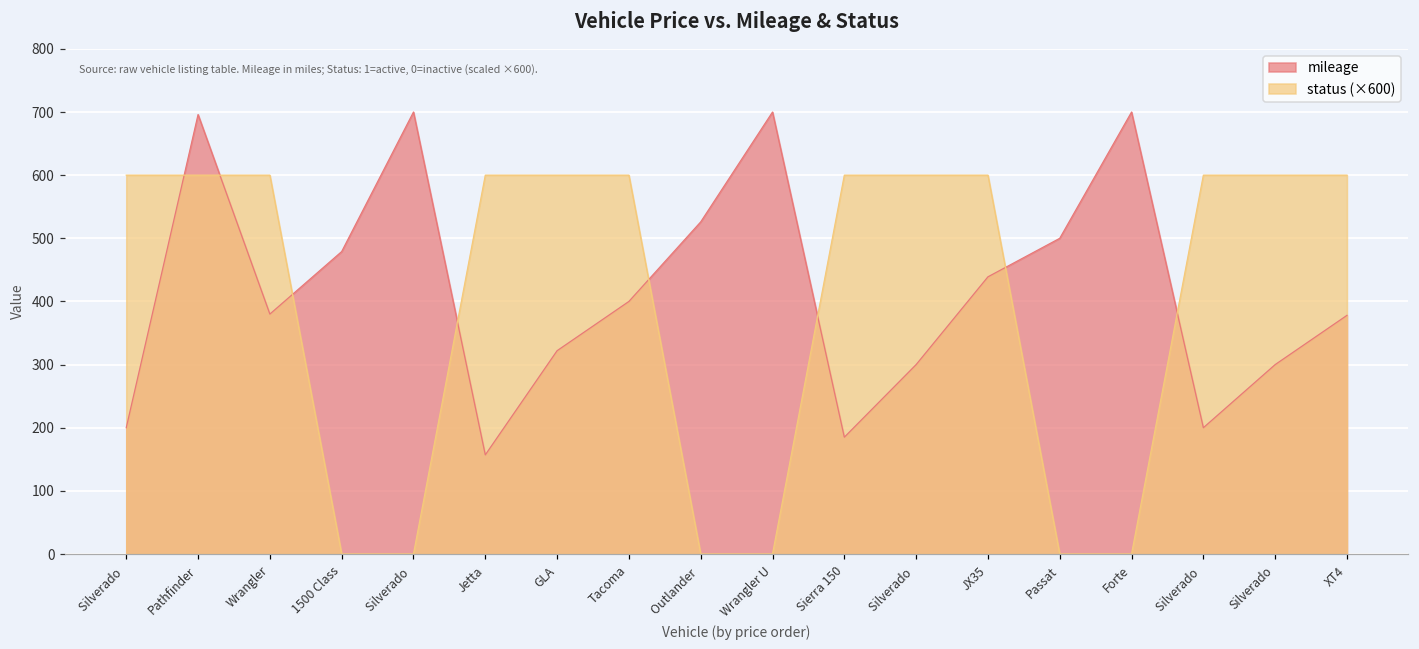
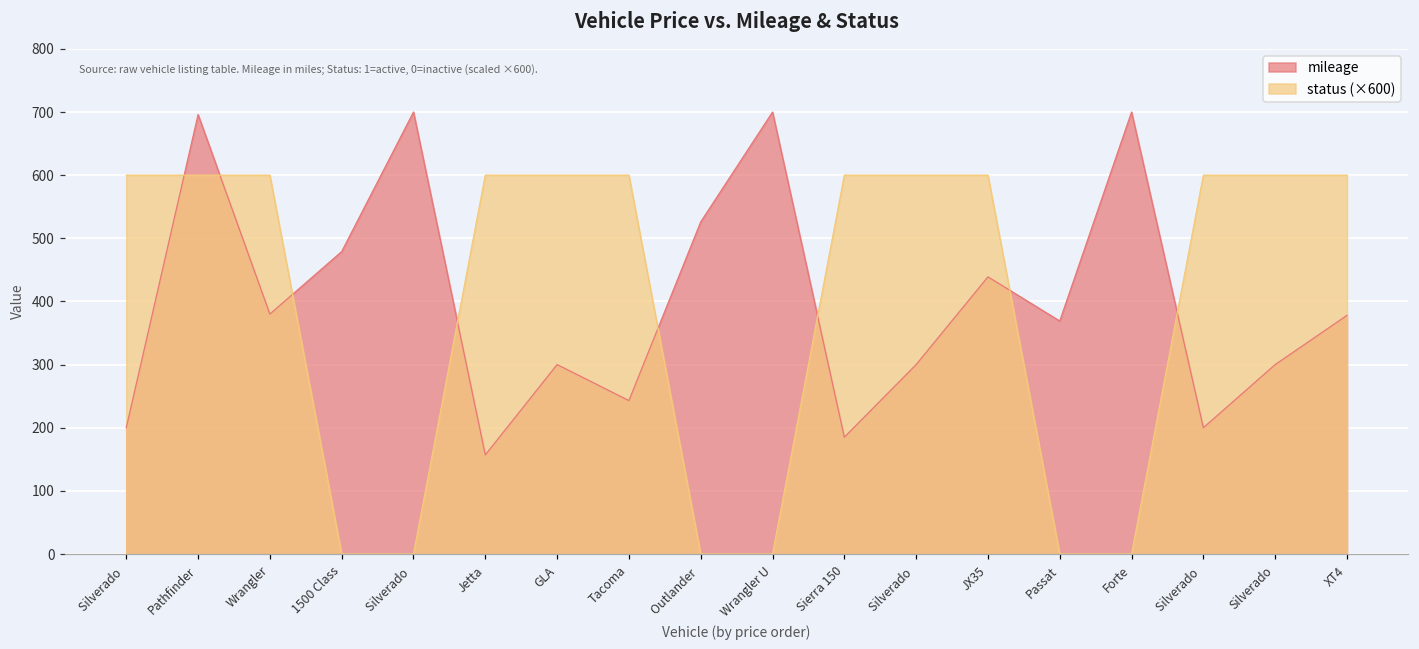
  {
    "mileage": {
      "Pathfinder": 700,
      "Wrangler": 380,
      "1500 Class": 480,
      "Jetta": 160,
-     "GLA": 320,
-     "Tacoma": 400,
+     "GLA": 300,
+     "Tacoma": 240,
      "Outlander": 530,
      "Wrangler U": 700,
      "Sierra 150": 190,
      "JX35": 440,
-     "Passat": 500,
+     "Passat": 370,
      "Forte": 700,
      "XT4": 380
    },
    "status (×600)": {
      "Pathfinder": 600,
      "Wrangler": 600,
      "1500 Class": 0,
      "Jetta": 600,
      "GLA": 600,
      "Tacoma": 600,
      "Outlander": 0,
      "Wrangler U": 0,
      "Sierra 150": 600,
      "JX35": 600,
      "Passat": 0,
      "Forte": 0,
      "XT4": 600
    }
  }
